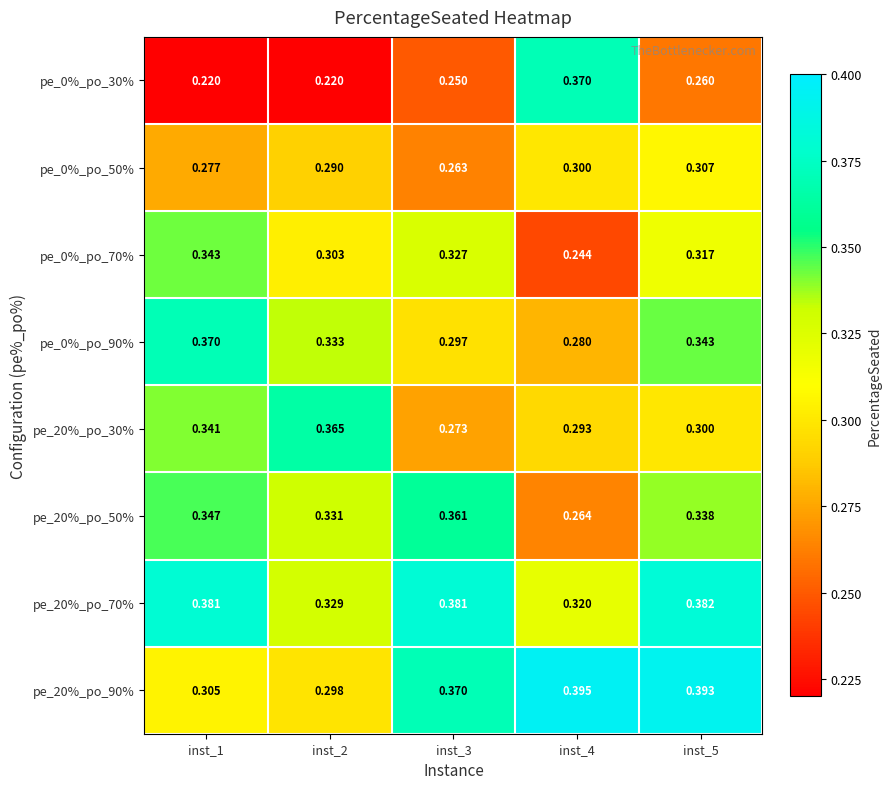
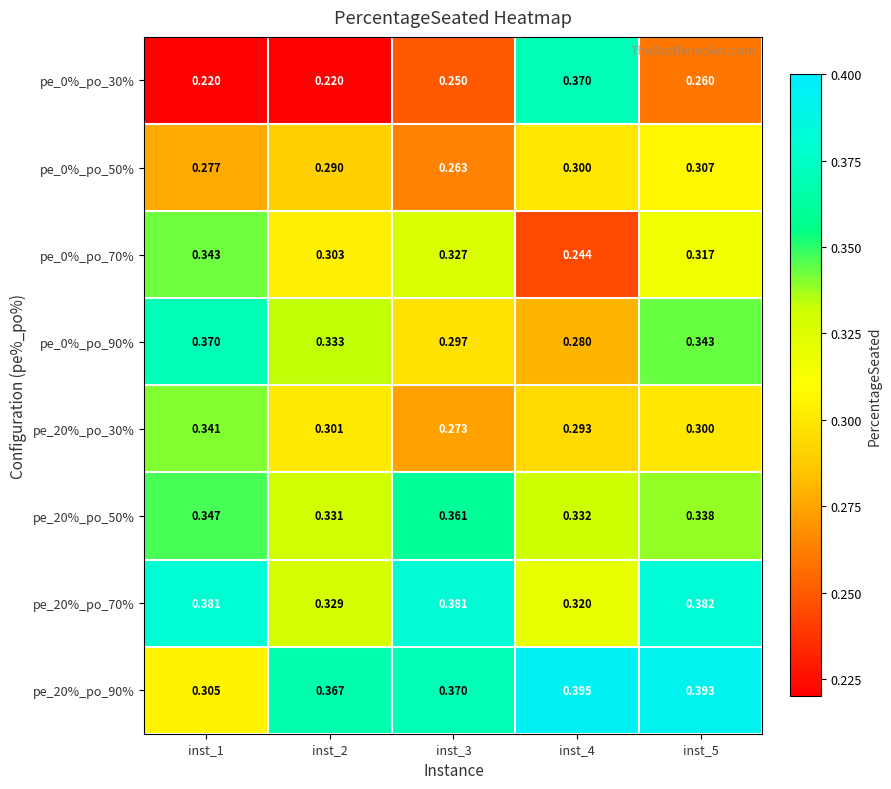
  {
    "pe_0%_po_30%": {
      "inst_1": 0.220,
      "inst_2": 0.220,
      "inst_3": 0.250,
      "inst_4": 0.370
    },
    "pe_0%_po_50%": {
      "inst_1": 0.277,
      "inst_2": 0.290,
      "inst_3": 0.263,
      "inst_4": 0.300,
      "inst_5": 0.307
    },
    "pe_0%_po_70%": {
      "inst_1": 0.343,
      "inst_2": 0.303,
      "inst_3": 0.327,
      "inst_4": 0.244,
      "inst_5": 0.317
    },
    "pe_0%_po_90%": {
      "inst_1": 0.370,
      "inst_2": 0.333,
      "inst_3": 0.297,
      "inst_4": 0.280,
      "inst_5": 0.343
    },
    "pe_20%_po_30%": {
      "inst_1": 0.341,
-     "inst_2": 0.365,
+     "inst_2": 0.301,
      "inst_3": 0.273,
      "inst_4": 0.293,
      "inst_5": 0.300
    },
    "pe_20%_po_50%": {
      "inst_1": 0.347,
      "inst_2": 0.331,
      "inst_3": 0.361,
-     "inst_4": 0.264,
+     "inst_4": 0.332,
      "inst_5": 0.338
    },
    "pe_20%_po_70%": {
      "inst_1": 0.381,
      "inst_2": 0.329,
      "inst_3": 0.381,
      "inst_4": 0.320,
      "inst_5": 0.382
    },
    "pe_20%_po_90%": {
      "inst_1": 0.305,
-     "inst_2": 0.298,
+     "inst_2": 0.367,
      "inst_3": 0.370,
      "inst_4": 0.395,
      "inst_5": 0.393
    }
  }
